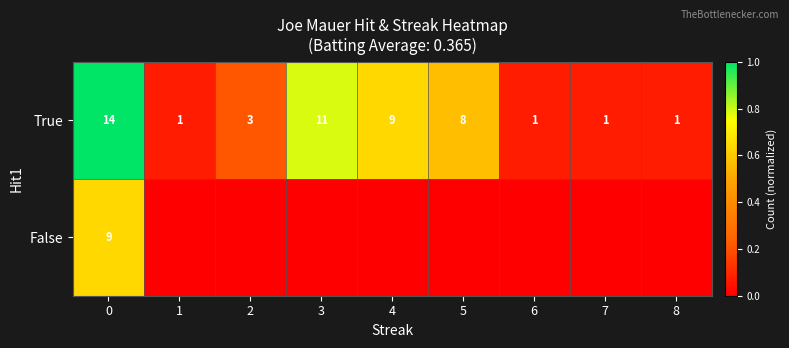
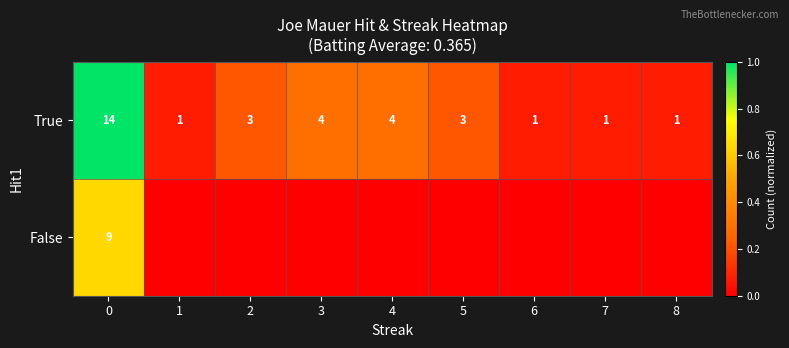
  {
    "True": {
      "0": 14,
      "1": 1,
      "2": 3,
-     "3": 11,
-     "4": 9,
-     "5": 8,
+     "3": 4,
+     "4": 4,
+     "5": 3,
      "6": 1,
      "7": 1,
      "8": 1
    },
    "False": {
      "0": 9
    }
  }
